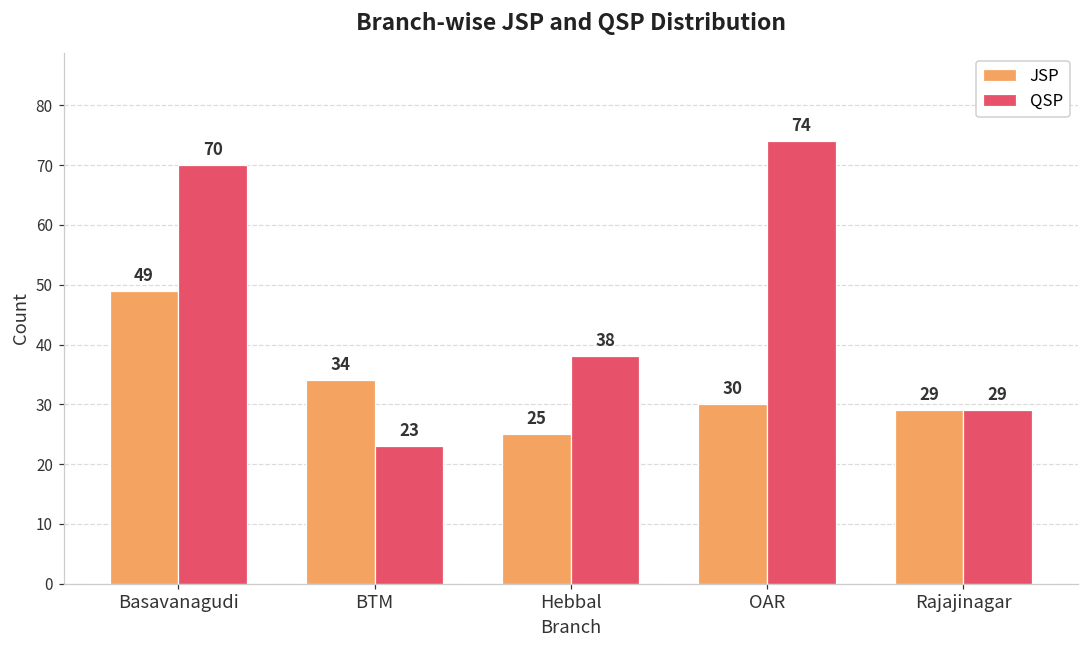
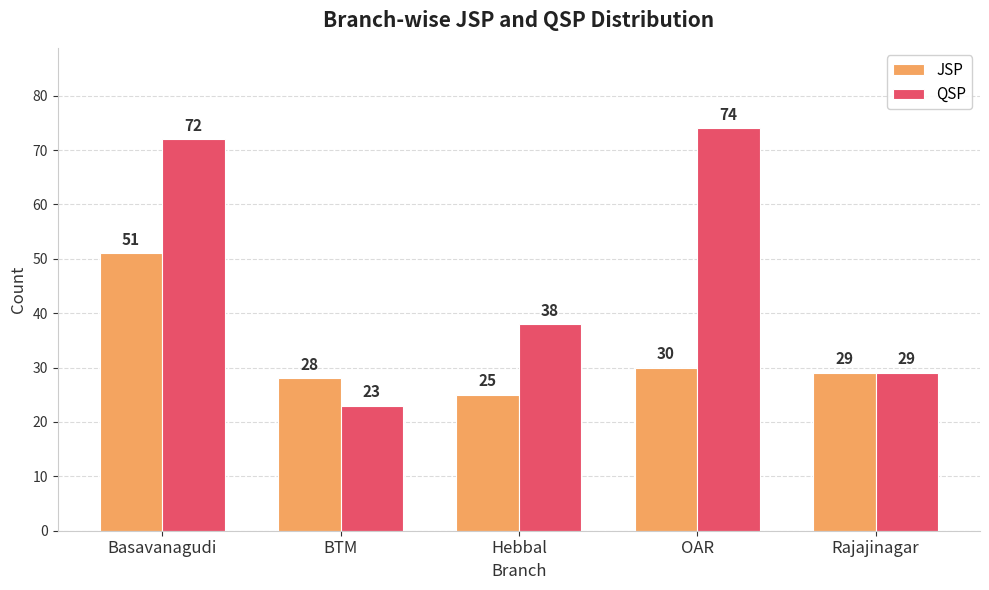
  {
    "JSP": {
-     "Basavanagudi": 49,
-     "BTM": 34,
+     "Basavanagudi": 51,
+     "BTM": 28,
      "Hebbal": 25,
      "OAR": 30,
      "Rajajinagar": 29
    },
    "QSP": {
-     "Basavanagudi": 70,
+     "Basavanagudi": 72,
      "BTM": 23,
      "Hebbal": 38,
      "OAR": 74,
      "Rajajinagar": 29
    }
  }
